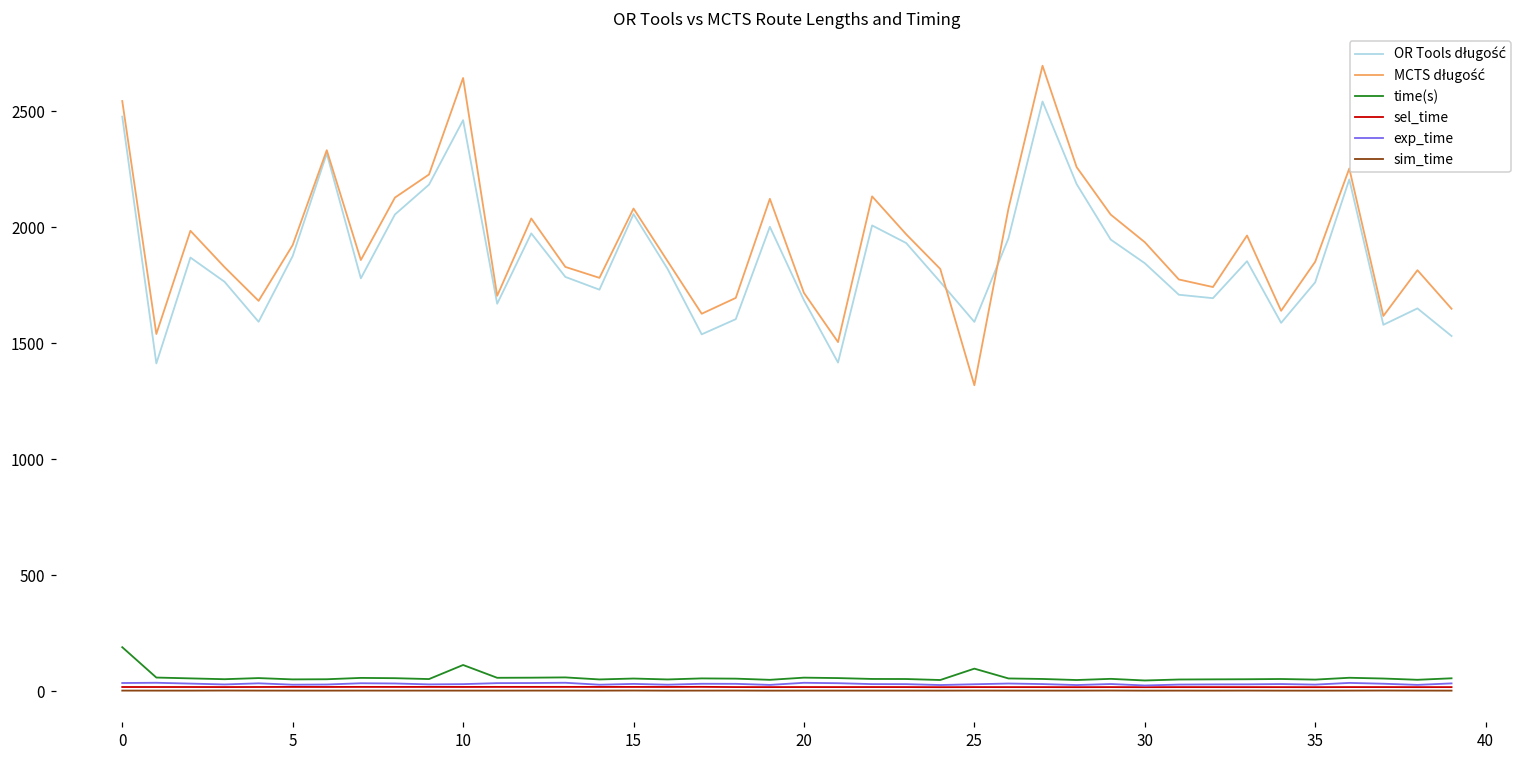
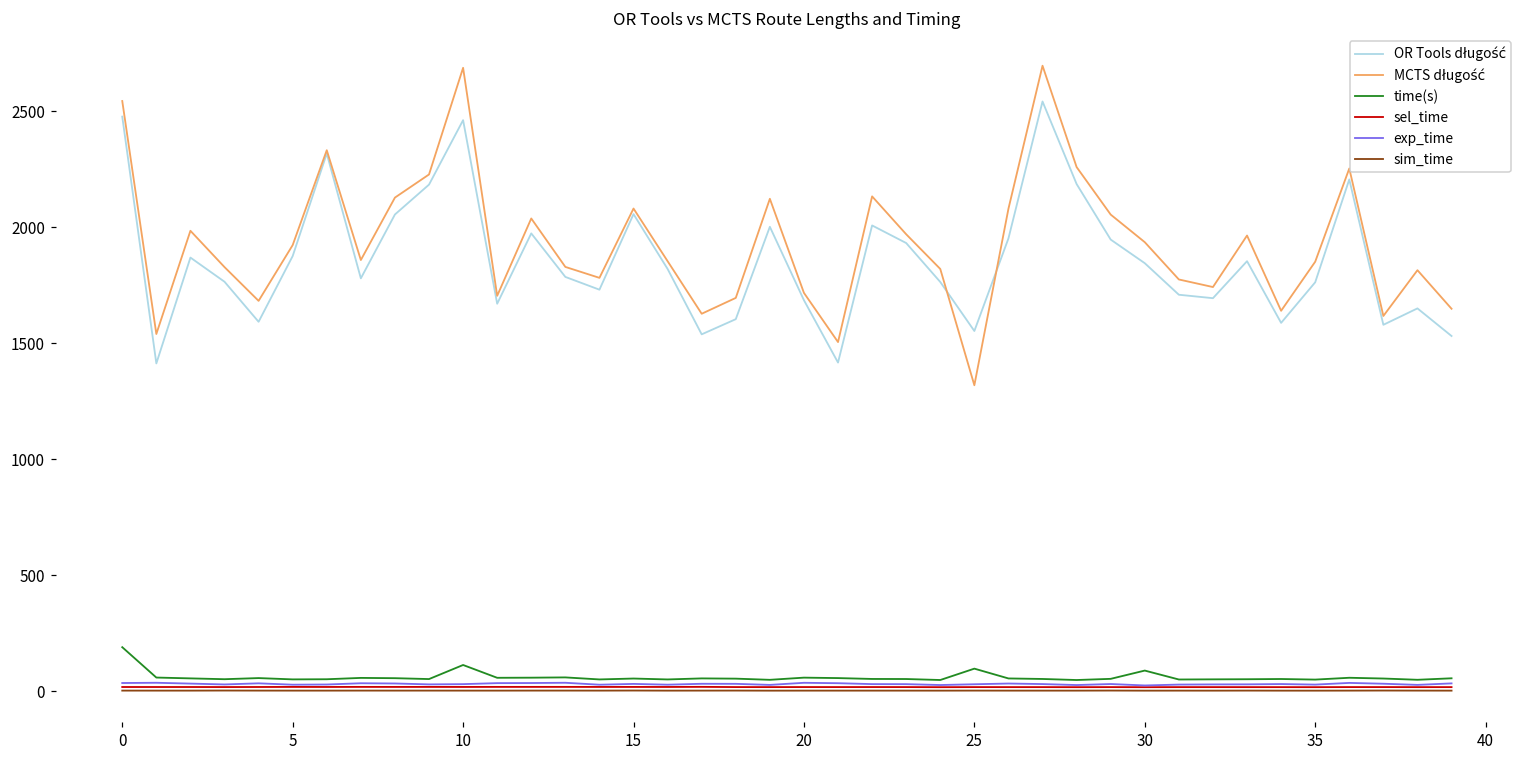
  {
    "OR Tools długość": {
      "0": 2480,
      "5": 1880,
      "10": 2460,
      "15": 2060,
      "20": 1690,
-     "25": 1590,
+     "25": 1550,
      "30": 1850,
      "35": 1760
    },
    "MCTS długość": {
      "0": 2540,
      "5": 1920,
-     "10": 2640,
+     "10": 2690,
      "15": 2080,
      "20": 1720,
      "25": 1320,
      "30": 1940,
      "35": 1850
    },
    "time(s)": {
      "0": 190,
      "5": 50,
      "10": 110,
      "15": 50,
      "20": 60,
      "25": 100,
-     "30": 50,
+     "30": 90,
      "35": 50
    },
    "sel_time": {
      "0": 20,
      "10": 20,
      "15": 20,
      "20": 20
    },
    "exp_time": {
      "0": 40,
      "10": 30,
      "15": 30,
      "20": 40
    },
    "sim_time": {
      "0": 0,
      "5": 0,
      "10": 0,
      "15": 0,
      "20": 0,
      "25": 0,
      "30": 0,
      "35": 0
    }
  }
